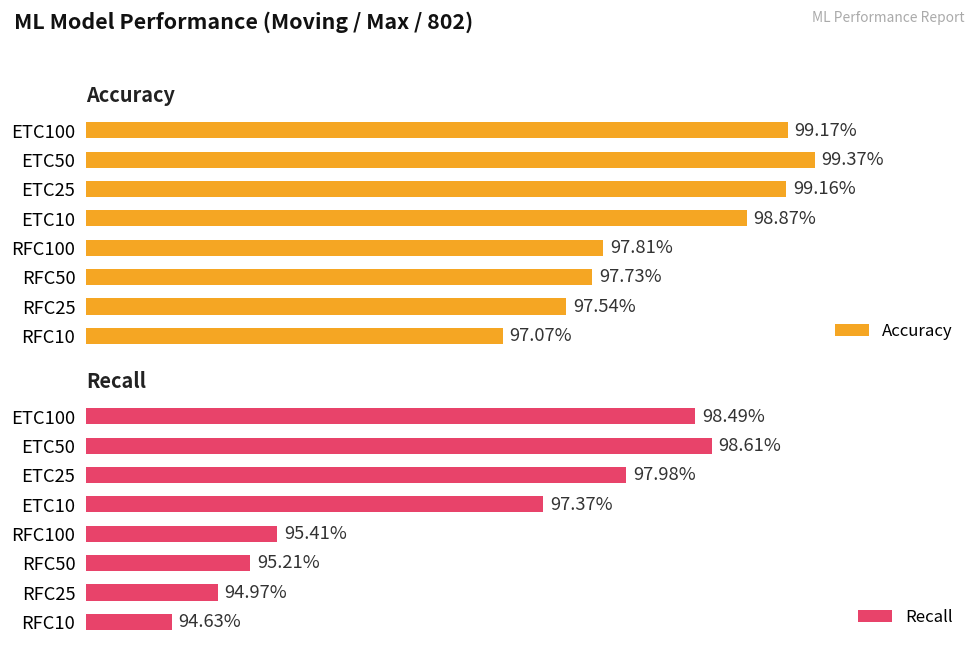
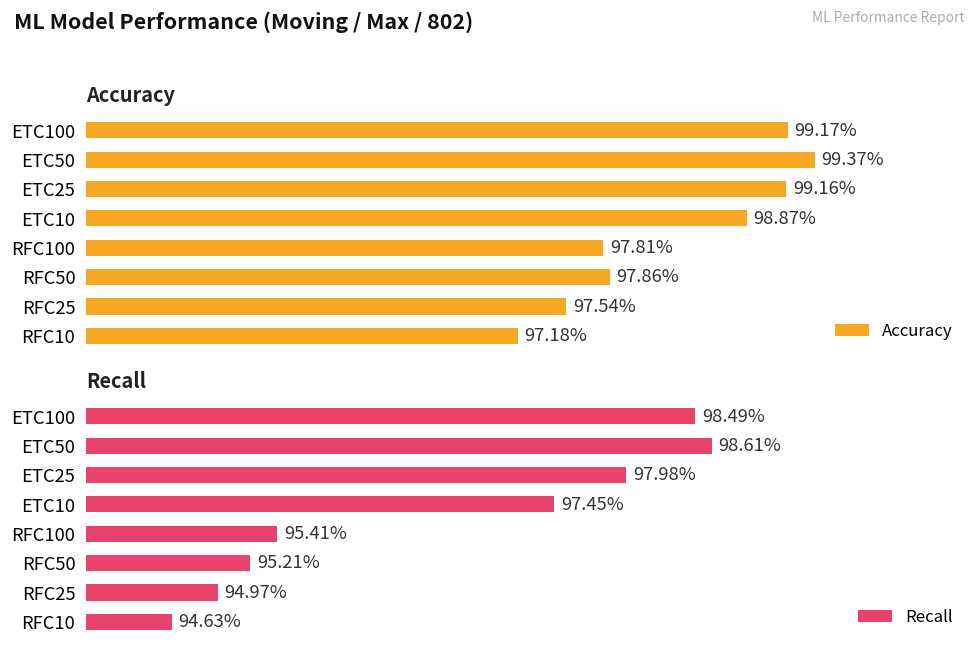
  {
    "Accuracy": {
      "ETC100": "99.17%",
      "ETC50": "99.37%",
      "ETC25": "99.16%",
      "ETC10": "98.87%",
      "RFC100": "97.81%",
-     "RFC50": "97.73%",
+     "RFC50": "97.86%",
      "RFC25": "97.54%",
-     "RFC10": "97.07%"
+     "RFC10": "97.18%"
    },
    "Recall": {
      "ETC100": "98.49%",
      "ETC50": "98.61%",
      "ETC25": "97.98%",
-     "ETC10": "97.37%",
+     "ETC10": "97.45%",
      "RFC100": "95.41%",
      "RFC50": "95.21%",
      "RFC25": "94.97%",
      "RFC10": "94.63%"
    }
  }
